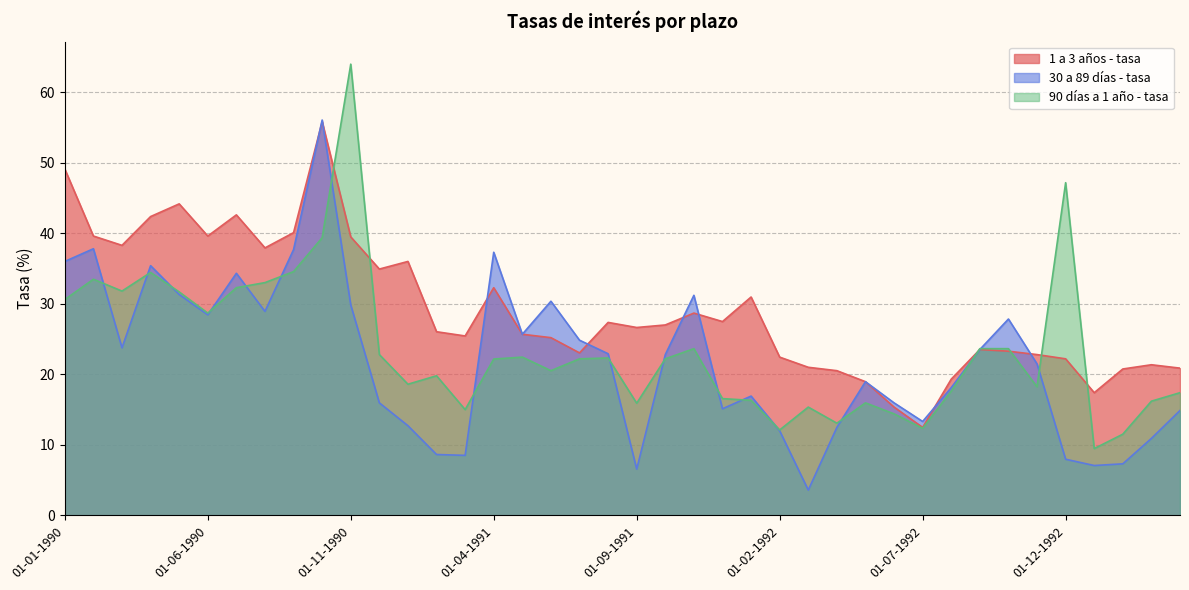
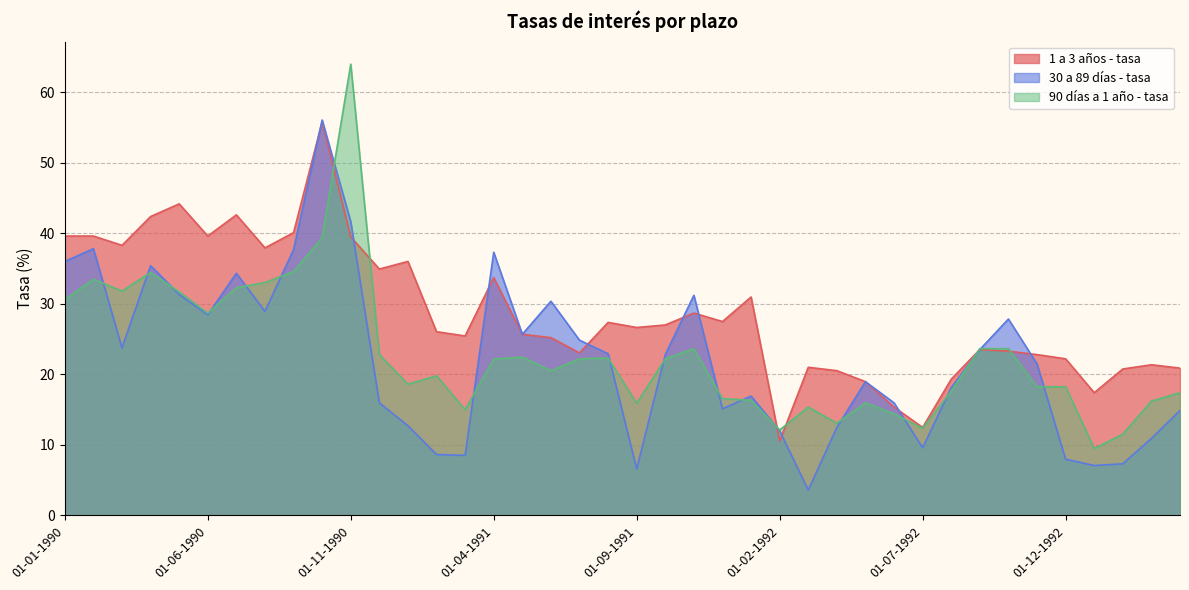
  {
    "1 a 3 años - tasa": {
-     "01-01-1990": 49,
+     "01-01-1990": 40,
      "01-06-1990": 40,
      "01-11-1990": 39,
-     "01-04-1991": 32,
+     "01-04-1991": 34,
      "01-09-1991": 27,
-     "01-02-1992": 22,
+     "01-02-1992": 11,
      "01-12-1992": 22
    },
    "30 a 89 días - tasa": {
      "01-01-1990": 36,
-     "01-11-1990": 30,
+     "01-11-1990": 42,
      "01-04-1991": 37,
      "01-09-1991": 7,
-     "01-07-1992": 13,
+     "01-07-1992": 10,
      "01-12-1992": 8
    },
    "90 días a 1 año - tasa": {
      "01-01-1990": 31,
      "01-11-1990": 64,
      "01-04-1991": 22,
      "01-09-1991": 16,
-     "01-12-1992": 47
+     "01-12-1992": 18
    }
  }
